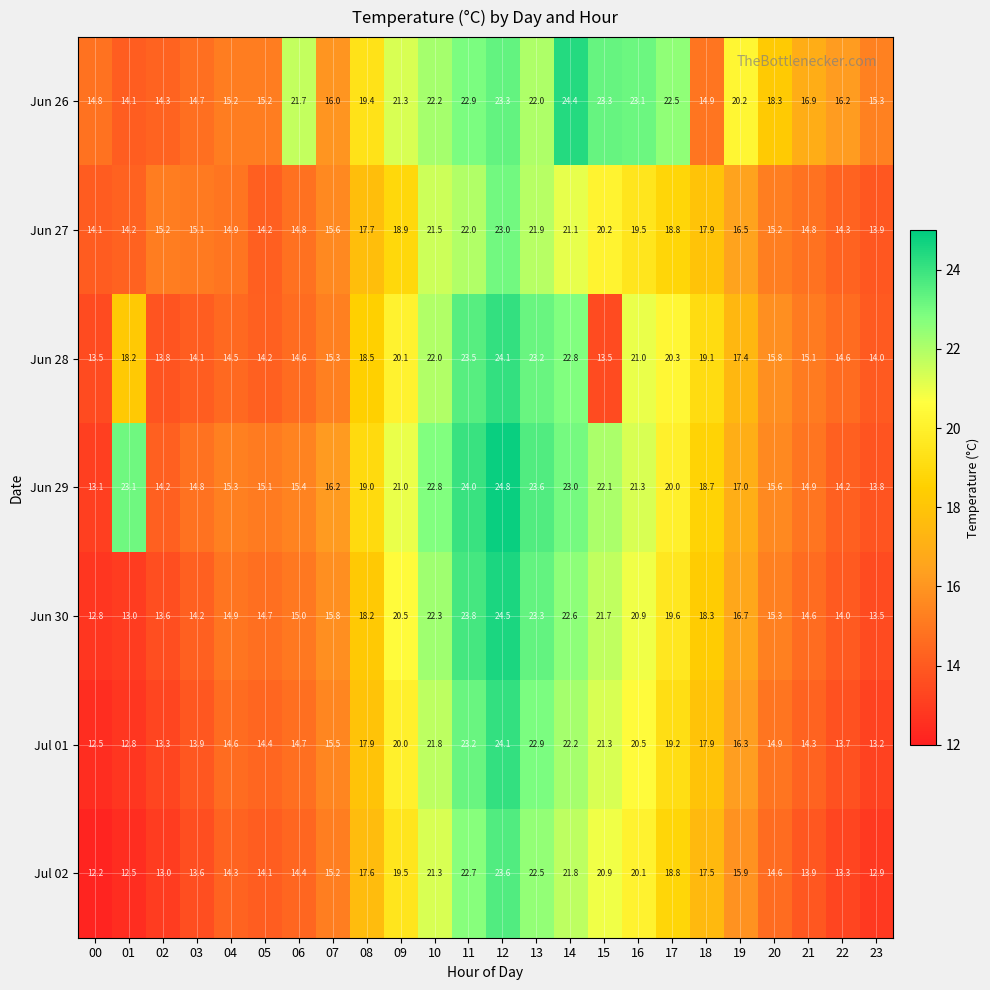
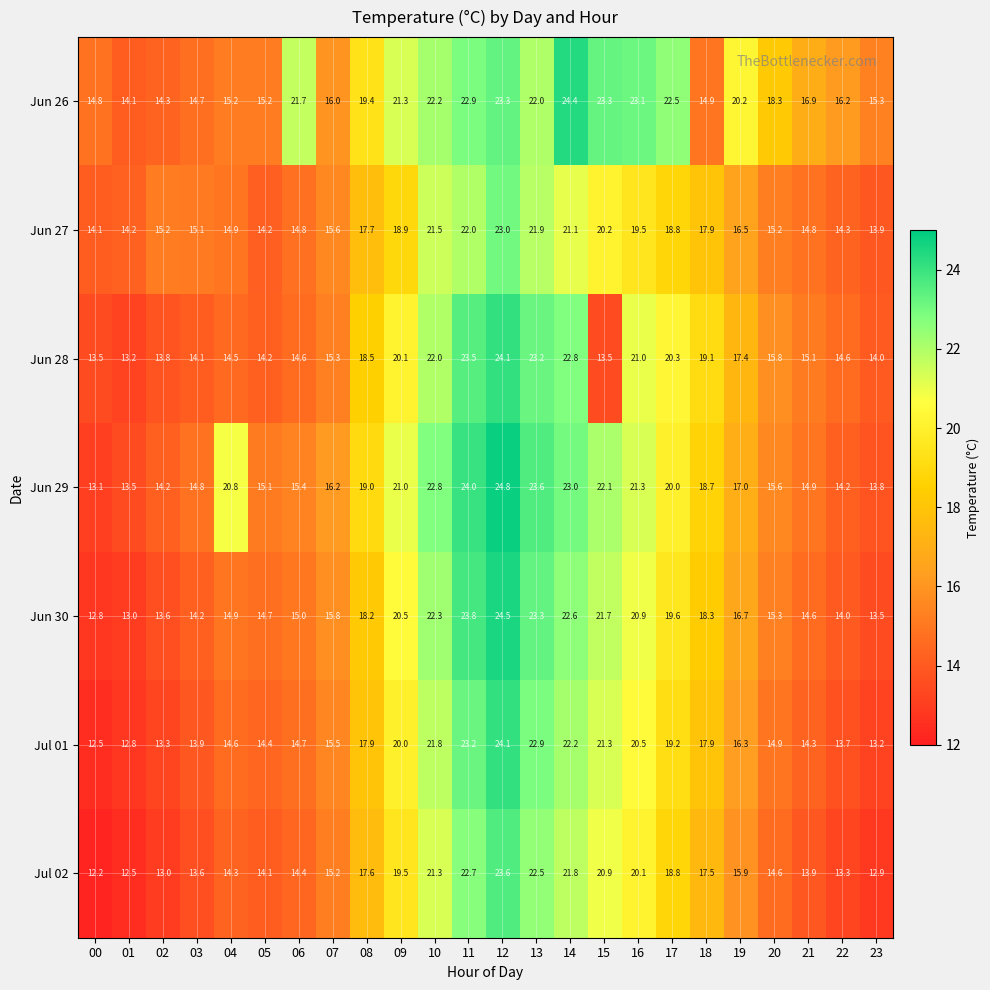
  {
    "Jun 26": {
      "00": 14.8,
      "01": 14.1,
      "02": 14.3,
      "03": 14.7,
      "04": 15.2,
      "05": 15.2,
      "06": 21.7,
      "07": 16.0,
      "08": 19.4,
      "09": 21.3,
      "10": 22.2,
      "11": 22.9,
      "12": 23.3,
      "13": 22.0,
      "14": 24.4,
      "15": 23.3,
      "16": 23.1,
      "17": 22.5,
      "18": 14.9,
      "19": 20.2,
      "20": 18.3,
      "22": 16.2,
      "23": 15.3
    },
    "Jun 27": {
      "00": 14.1,
      "01": 14.2,
      "02": 15.2,
      "03": 15.1,
      "04": 14.9,
      "05": 14.2,
      "06": 14.8,
      "07": 15.6,
      "08": 17.7,
      "09": 18.9,
      "10": 21.5,
      "11": 22.0,
      "12": 23.0,
      "13": 21.9,
      "14": 21.1,
      "15": 20.2,
      "16": 19.5,
      "17": 18.8,
      "18": 17.9,
      "19": 16.5,
      "20": 15.2,
      "21": 14.8,
      "22": 14.3,
      "23": 13.9
    },
    "Jun 28": {
      "00": 13.5,
-     "01": 18.2,
+     "01": 13.2,
      "02": 13.8,
      "03": 14.1,
      "04": 14.5,
      "05": 14.2,
      "06": 14.6,
      "07": 15.3,
      "08": 18.5,
      "09": 20.1,
      "10": 22.0,
      "11": 23.5,
      "12": 24.1,
      "13": 23.2,
      "14": 22.8,
      "15": 13.5,
      "16": 21.0,
      "17": 20.3,
      "18": 19.1,
      "19": 17.4,
      "20": 15.8,
      "21": 15.1,
      "22": 14.6,
      "23": 14.0
    },
    "Jun 29": {
      "00": 13.1,
-     "01": 23.1,
+     "01": 13.5,
      "02": 14.2,
      "03": 14.8,
-     "04": 15.3,
+     "04": 20.8,
      "05": 15.1,
      "06": 15.4,
      "07": 16.2,
      "08": 19.0,
      "09": 21.0,
      "10": 22.8,
      "11": 24.0,
      "12": 24.8,
      "13": 23.6,
      "14": 23.0,
      "15": 22.1,
      "16": 21.3,
      "17": 20.0,
      "18": 18.7,
      "19": 17.0,
      "20": 15.6,
      "21": 14.9,
      "22": 14.2,
      "23": 13.8
    },
    "Jun 30": {
      "00": 12.8,
      "01": 13.0,
      "02": 13.6,
      "03": 14.2,
      "04": 14.9,
      "05": 14.7,
      "06": 15.0,
      "07": 15.8,
      "08": 18.2,
      "09": 20.5,
      "10": 22.3,
      "11": 23.8,
      "12": 24.5,
      "13": 23.3,
      "14": 22.6,
      "15": 21.7,
      "16": 20.9,
      "17": 19.6,
      "18": 18.3,
      "19": 16.7,
      "20": 15.3,
      "21": 14.6,
      "22": 14.0,
      "23": 13.5
    },
    "Jul 01": {
      "00": 12.5,
      "01": 12.8,
      "02": 13.3,
      "03": 13.9,
      "04": 14.6,
      "05": 14.4,
      "06": 14.7,
      "07": 15.5,
      "08": 17.9,
      "09": 20.0,
      "10": 21.8,
      "11": 23.2,
      "12": 24.1,
      "13": 22.9,
      "14": 22.2,
      "15": 21.3,
      "16": 20.5,
      "17": 19.2,
      "18": 17.9,
      "19": 16.3,
      "20": 14.9,
      "21": 14.3,
      "22": 13.7,
      "23": 13.2
    },
    "Jul 02": {
      "00": 12.2,
      "01": 12.5,
      "02": 13.0,
      "03": 13.6,
      "04": 14.3,
      "05": 14.1,
      "06": 14.4,
      "07": 15.2,
      "08": 17.6,
      "09": 19.5,
      "10": 21.3,
      "11": 22.7,
      "12": 23.6,
      "13": 22.5,
      "14": 21.8,
      "15": 20.9,
      "16": 20.1,
      "17": 18.8,
      "18": 17.5,
      "19": 15.9,
      "20": 14.6,
      "21": 13.9,
      "22": 13.3,
      "23": 12.9
    }
  }
